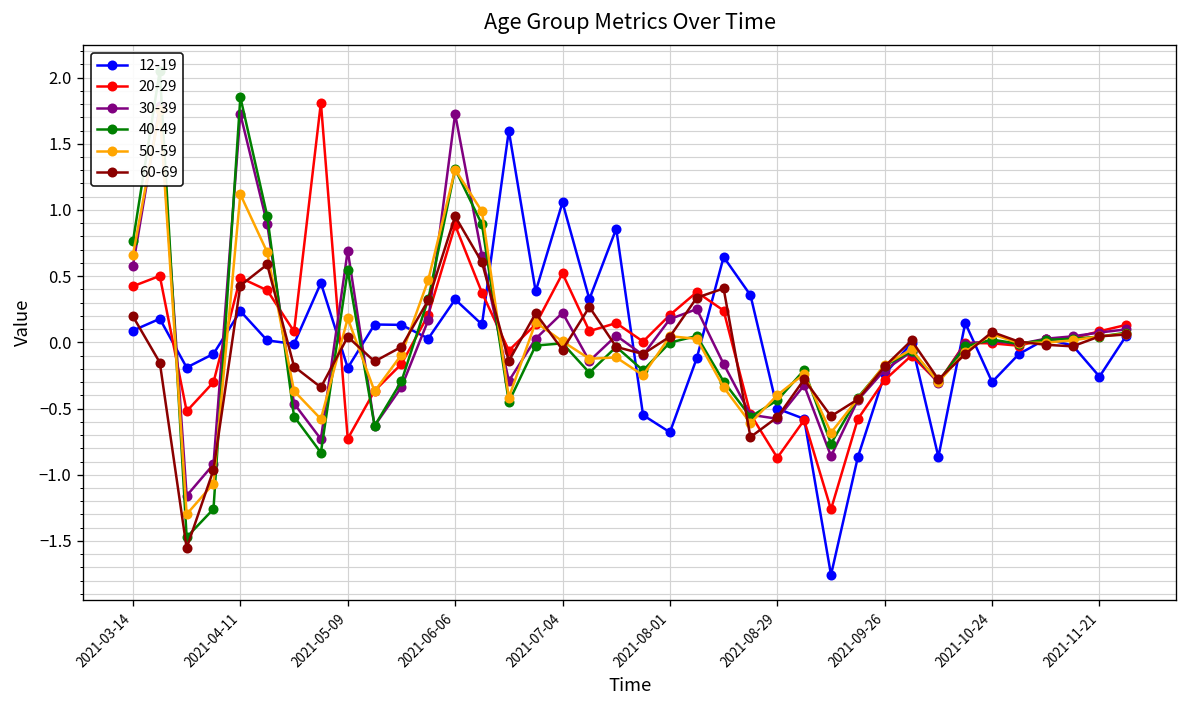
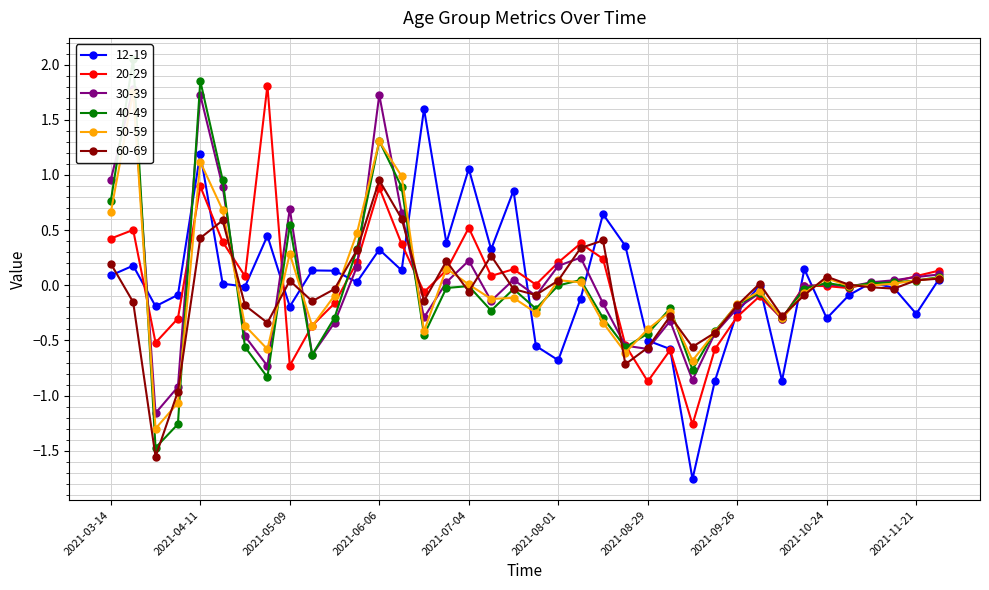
  {
    "12-19": {
      "2021-03-14": 0.09,
-     "2021-04-11": 0.24,
+     "2021-04-11": 1.19,
      "2021-05-09": -0.19,
      "2021-06-06": 0.32,
      "2021-07-04": 1.06,
      "2021-08-01": -0.68,
      "2021-08-29": -0.50,
      "2021-09-26": -0.24,
      "2021-10-24": -0.30,
      "2021-11-21": -0.26
    },
    "20-29": {
      "2021-03-14": 0.42,
-     "2021-04-11": 0.49,
+     "2021-04-11": 0.90,
      "2021-05-09": -0.73,
      "2021-06-06": 0.88,
      "2021-07-04": 0.52,
      "2021-08-01": 0.21,
      "2021-08-29": -0.87,
      "2021-09-26": -0.28
    },
    "30-39": {
-     "2021-03-14": 0.58,
+     "2021-03-14": 0.96,
      "2021-04-11": 1.72,
      "2021-05-09": 0.69,
      "2021-06-06": 1.73,
      "2021-07-04": 0.22,
      "2021-08-01": 0.18,
      "2021-09-26": -0.21
    },
    "40-49": {
      "2021-03-14": 0.76,
      "2021-04-11": 1.85,
      "2021-05-09": 0.54,
      "2021-08-01": 0.00,
      "2021-08-29": -0.44
    },
    "50-59": {
      "2021-03-14": 0.66,
      "2021-04-11": 1.12,
-     "2021-05-09": 0.18,
+     "2021-05-09": 0.29,
      "2021-08-29": -0.40
    },
    "60-69": {
      "2021-03-14": 0.20,
      "2021-04-11": 0.43,
      "2021-05-09": 0.04,
      "2021-06-06": 0.95,
      "2021-07-04": -0.06
    }
  }
